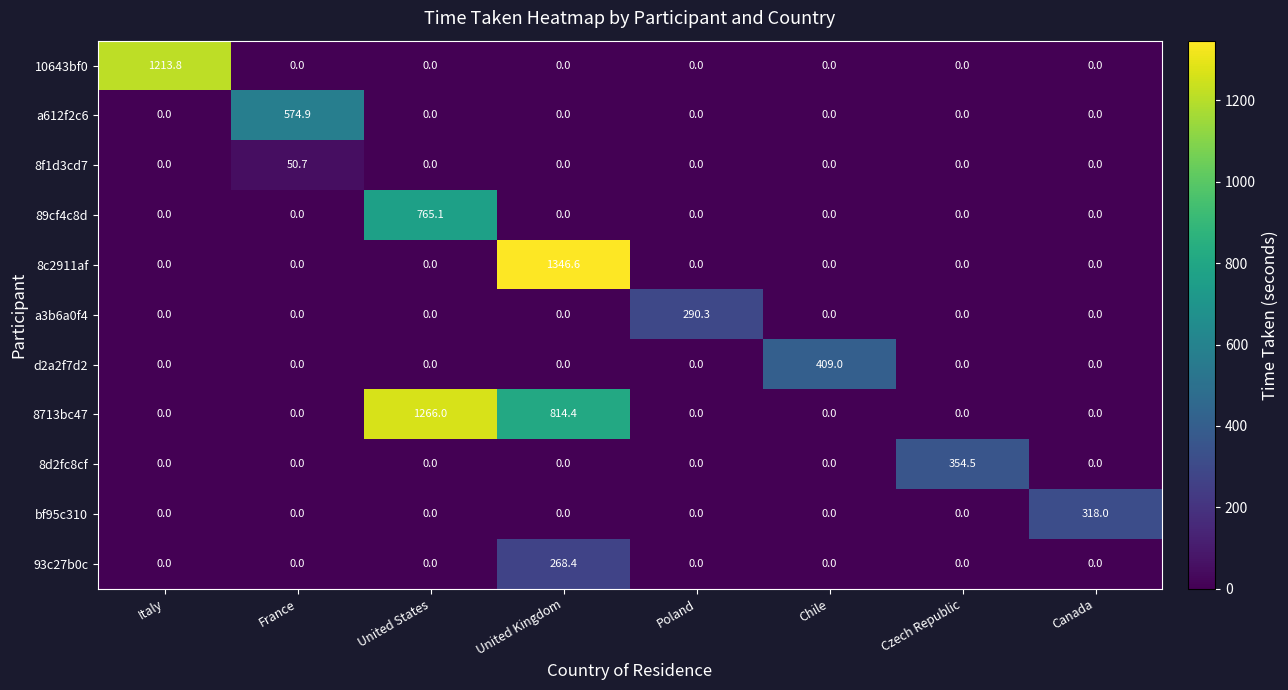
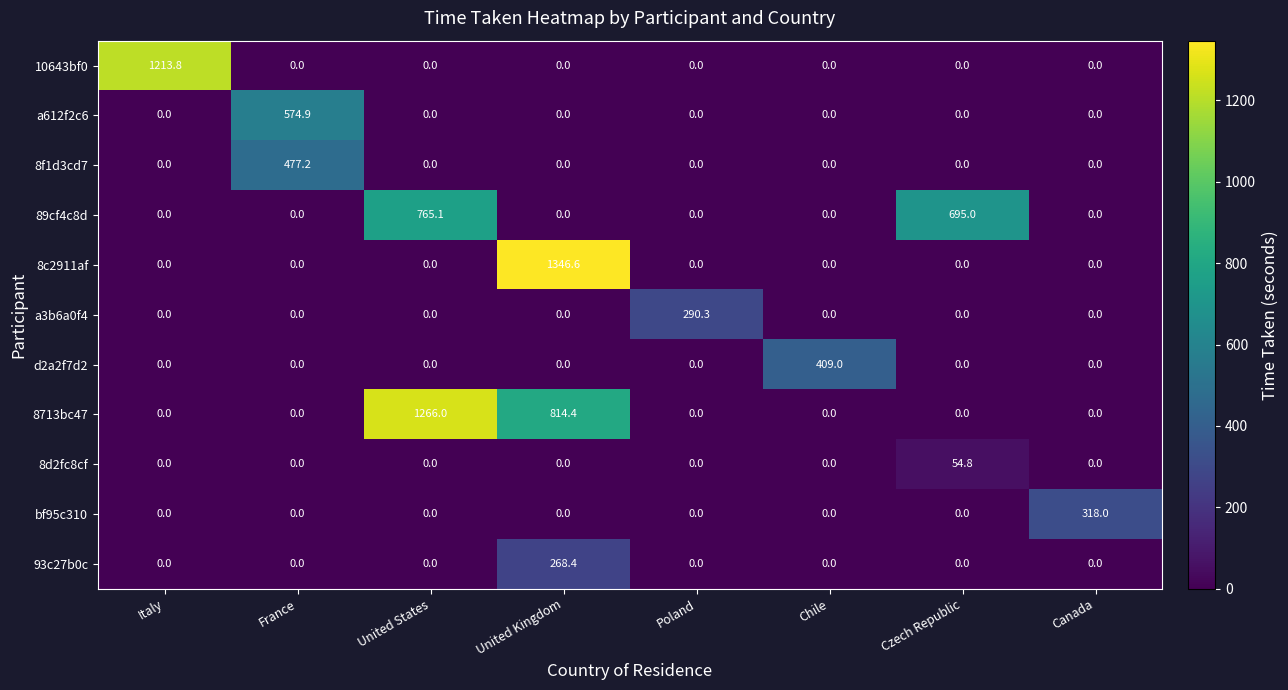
  {
    "10643bf0": {
      "Italy": 1213.8,
      "France": 0.0,
      "United States": 0.0,
      "United Kingdom": 0.0,
      "Poland": 0.0,
      "Chile": 0.0,
      "Czech Republic": 0.0,
      "Canada": 0.0
    },
    "a612f2c6": {
      "Italy": 0.0,
      "France": 574.9,
      "United States": 0.0,
      "United Kingdom": 0.0,
      "Poland": 0.0,
      "Chile": 0.0,
      "Czech Republic": 0.0,
      "Canada": 0.0
    },
    "8f1d3cd7": {
      "Italy": 0.0,
-     "France": 50.7,
+     "France": 477.2,
      "United States": 0.0,
      "United Kingdom": 0.0,
      "Poland": 0.0,
      "Chile": 0.0,
      "Czech Republic": 0.0,
      "Canada": 0.0
    },
    "89cf4c8d": {
      "Italy": 0.0,
      "France": 0.0,
      "United States": 765.1,
      "United Kingdom": 0.0,
      "Poland": 0.0,
      "Chile": 0.0,
-     "Czech Republic": 0.0,
+     "Czech Republic": 695.0,
      "Canada": 0.0
    },
    "8c2911af": {
      "Italy": 0.0,
      "France": 0.0,
      "United States": 0.0,
      "United Kingdom": 1346.6,
      "Poland": 0.0,
      "Chile": 0.0,
      "Czech Republic": 0.0,
      "Canada": 0.0
    },
    "a3b6a0f4": {
      "Italy": 0.0,
      "France": 0.0,
      "United States": 0.0,
      "United Kingdom": 0.0,
      "Poland": 290.3,
      "Chile": 0.0,
      "Czech Republic": 0.0,
      "Canada": 0.0
    },
    "d2a2f7d2": {
      "Italy": 0.0,
      "France": 0.0,
      "United States": 0.0,
      "United Kingdom": 0.0,
      "Poland": 0.0,
      "Chile": 409.0,
      "Czech Republic": 0.0,
      "Canada": 0.0
    },
    "8713bc47": {
      "Italy": 0.0,
      "France": 0.0,
      "United States": 1266.0,
      "United Kingdom": 814.4,
      "Poland": 0.0,
      "Chile": 0.0,
      "Czech Republic": 0.0,
      "Canada": 0.0
    },
    "8d2fc8cf": {
      "Italy": 0.0,
      "France": 0.0,
      "United States": 0.0,
      "United Kingdom": 0.0,
      "Poland": 0.0,
      "Chile": 0.0,
-     "Czech Republic": 354.5,
+     "Czech Republic": 54.8,
      "Canada": 0.0
    },
    "bf95c310": {
      "Italy": 0.0,
      "France": 0.0,
      "United States": 0.0,
      "United Kingdom": 0.0,
      "Poland": 0.0,
      "Chile": 0.0,
      "Czech Republic": 0.0,
      "Canada": 318.0
    },
    "93c27b0c": {
      "Italy": 0.0,
      "France": 0.0,
      "United States": 0.0,
      "United Kingdom": 268.4,
      "Poland": 0.0,
      "Chile": 0.0,
      "Czech Republic": 0.0,
      "Canada": 0.0
    }
  }
